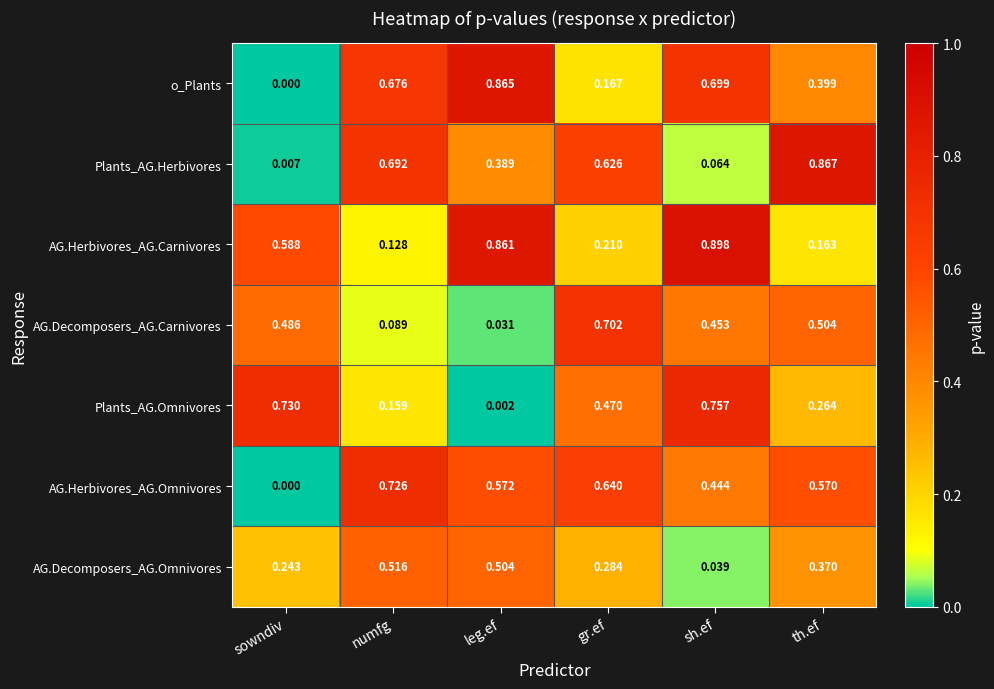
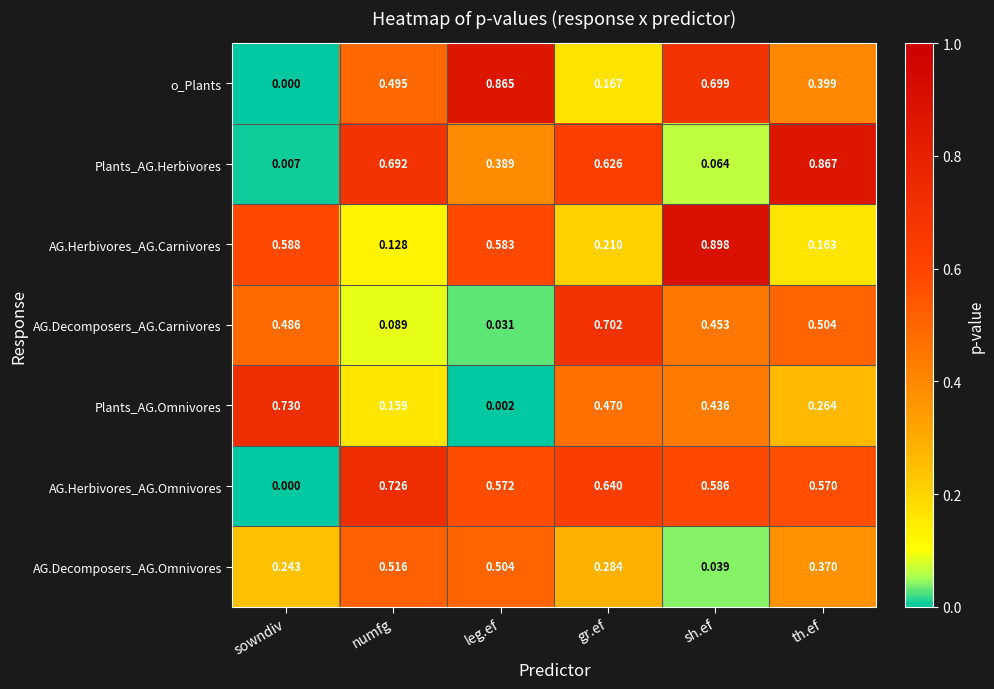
  {
    "o_Plants": {
      "sowndiv": 0.000,
-     "numfg": 0.676,
+     "numfg": 0.495,
      "leg.ef": 0.865,
      "gr.ef": 0.167,
      "sh.ef": 0.699,
      "th.ef": 0.399
    },
    "Plants_AG.Herbivores": {
      "sowndiv": 0.007,
      "numfg": 0.692,
      "leg.ef": 0.389,
      "gr.ef": 0.626,
      "sh.ef": 0.064,
      "th.ef": 0.867
    },
    "AG.Herbivores_AG.Carnivores": {
      "sowndiv": 0.588,
      "numfg": 0.128,
-     "leg.ef": 0.861,
+     "leg.ef": 0.583,
      "gr.ef": 0.210,
      "sh.ef": 0.898,
      "th.ef": 0.163
    },
    "AG.Decomposers_AG.Carnivores": {
      "sowndiv": 0.486,
      "numfg": 0.089,
      "leg.ef": 0.031,
      "gr.ef": 0.702,
      "sh.ef": 0.453,
      "th.ef": 0.504
    },
    "Plants_AG.Omnivores": {
      "sowndiv": 0.730,
      "numfg": 0.159,
      "leg.ef": 0.002,
      "gr.ef": 0.470,
-     "sh.ef": 0.757,
+     "sh.ef": 0.436,
      "th.ef": 0.264
    },
    "AG.Herbivores_AG.Omnivores": {
      "sowndiv": 0.000,
      "numfg": 0.726,
      "leg.ef": 0.572,
      "gr.ef": 0.640,
-     "sh.ef": 0.444,
+     "sh.ef": 0.586,
      "th.ef": 0.570
    },
    "AG.Decomposers_AG.Omnivores": {
      "sowndiv": 0.243,
      "numfg": 0.516,
      "leg.ef": 0.504,
      "gr.ef": 0.284,
      "sh.ef": 0.039,
      "th.ef": 0.370
    }
  }
